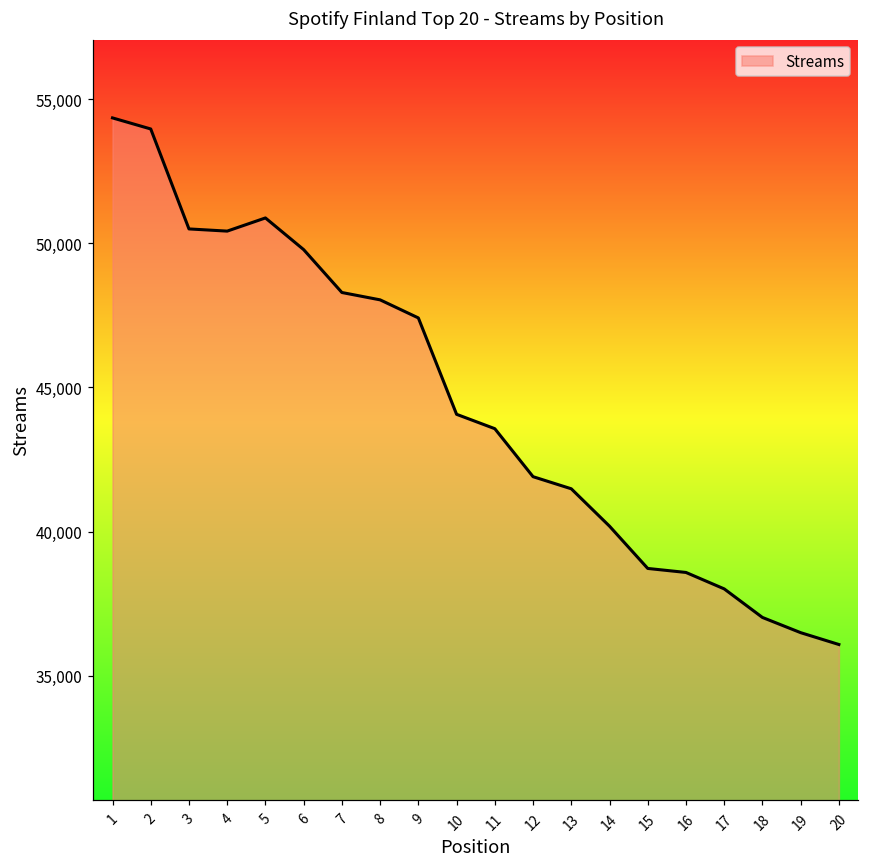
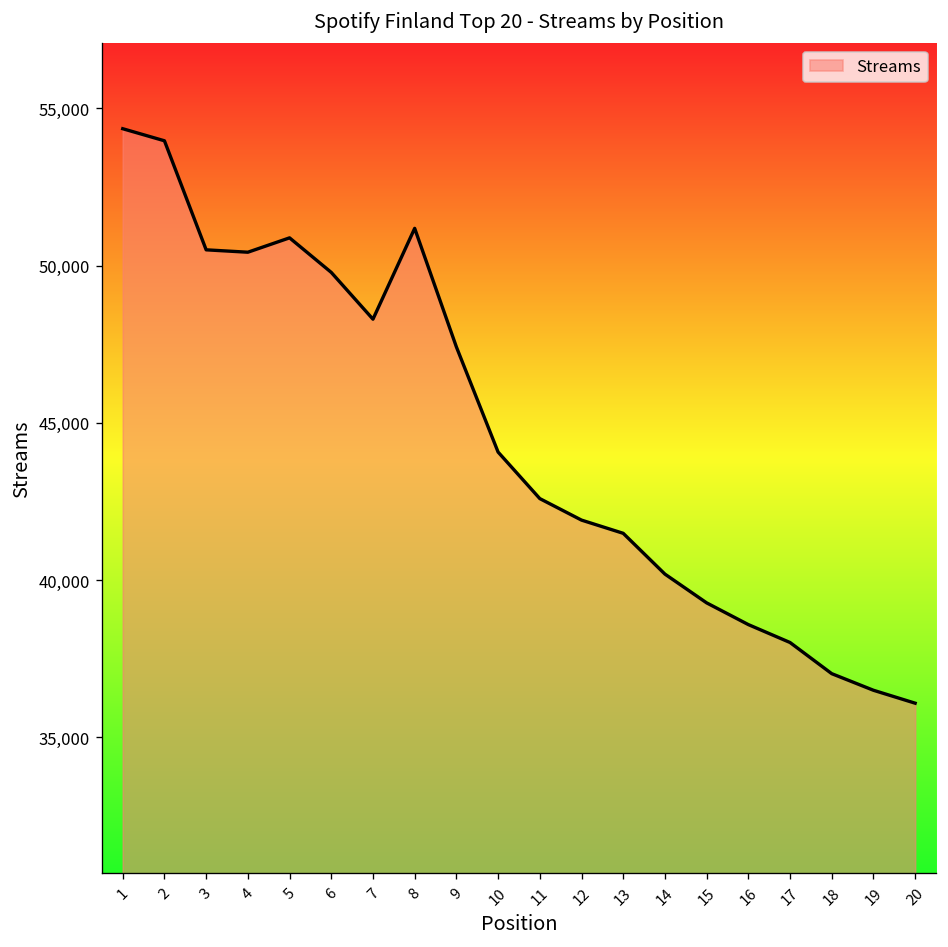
  {
    "1": "54,400",
    "2": "54,000",
    "3": "50,500",
    "4": "50,400",
    "5": "50,900",
    "6": "49,800",
    "7": "48,300",
-   "8": "48,000",
+   "8": "51,200",
    "9": "47,400",
    "10": "44,100",
-   "11": "43,600",
+   "11": "42,600",
    "12": "41,900",
    "13": "41,500",
    "14": "40,200",
-   "15": "38,700",
+   "15": "39,300",
    "16": "38,600",
    "17": "38,000",
    "18": "37,000",
    "19": "36,500",
    "20": "36,100"
  }
